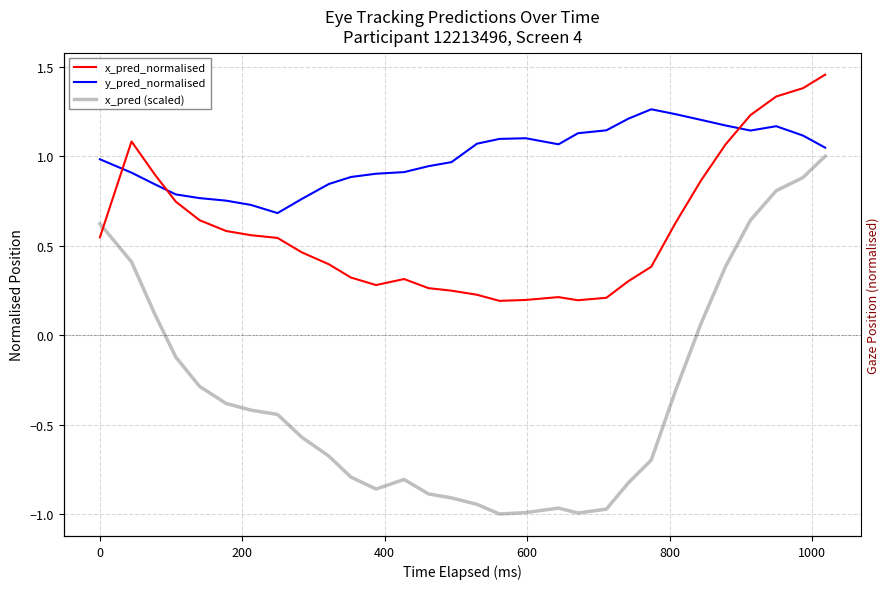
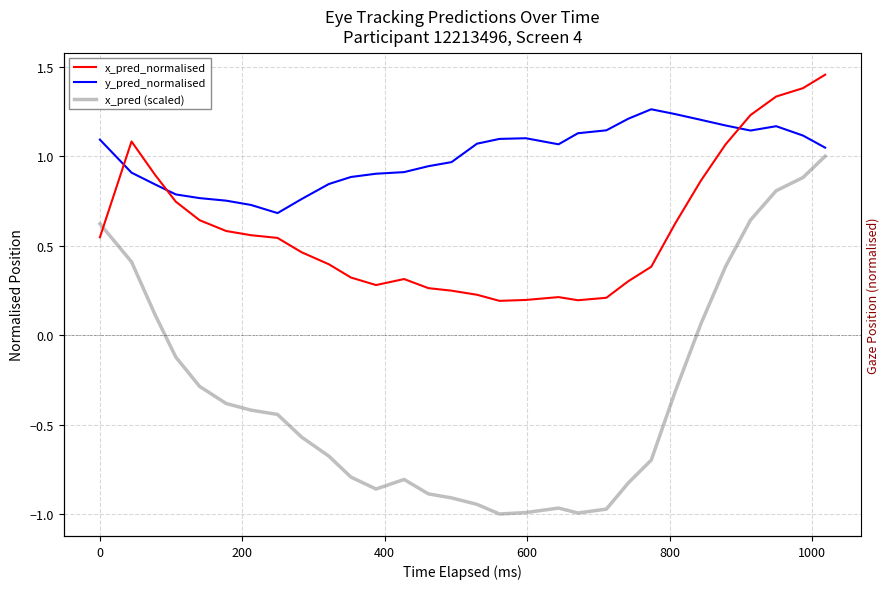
  {
    "x_pred_normalised": {
      "0": 0.55
    },
    "y_pred_normalised": {
-     "0": 0.98
+     "0": 1.09
    },
    "x_pred (scaled)": {
      "0": 0.62
    }
  }
